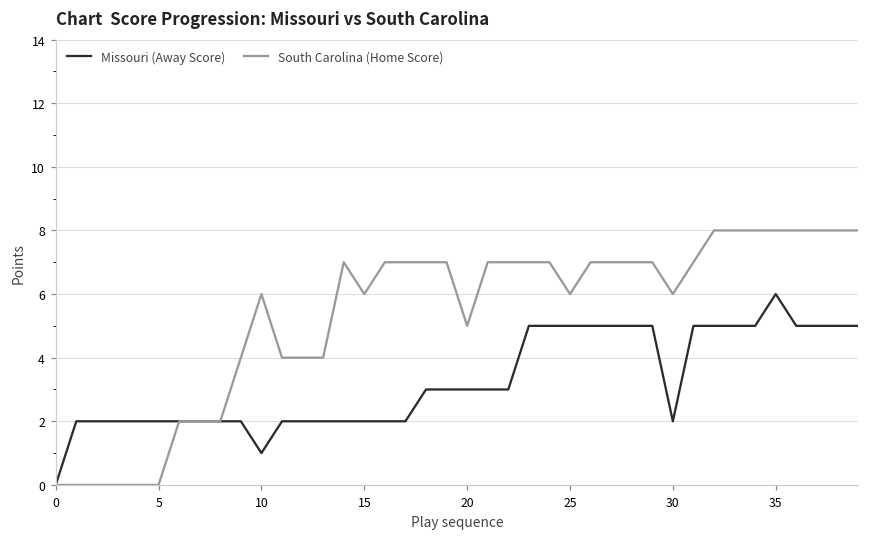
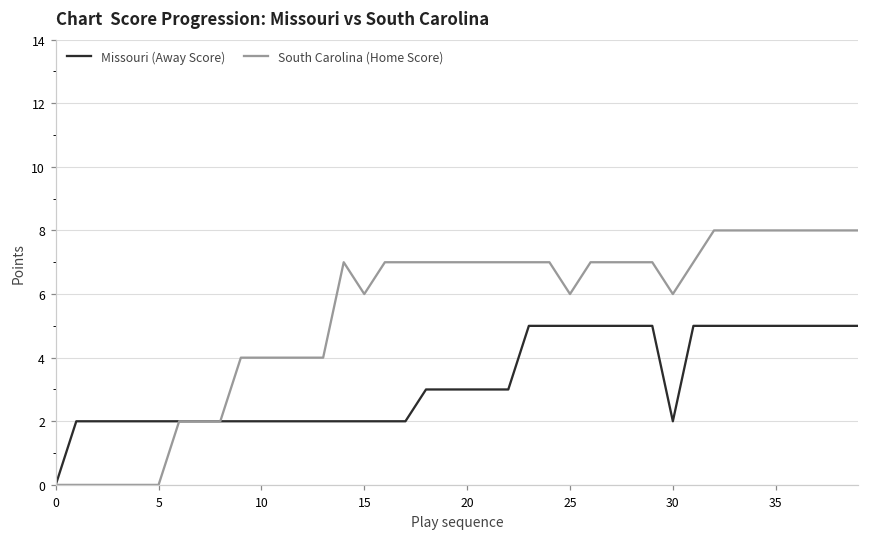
  {
    "Missouri (Away Score)": {
      "5": 2,
-     "10": 1,
+     "10": 2,
      "15": 2,
      "20": 3,
      "25": 5,
      "30": 2,
-     "35": 6
+     "35": 5
    },
    "South Carolina (Home Score)": {
      "5": 0,
-     "10": 6,
+     "10": 4,
      "15": 6,
-     "20": 5,
+     "20": 7,
      "25": 6,
      "30": 6,
      "35": 8
    }
  }
